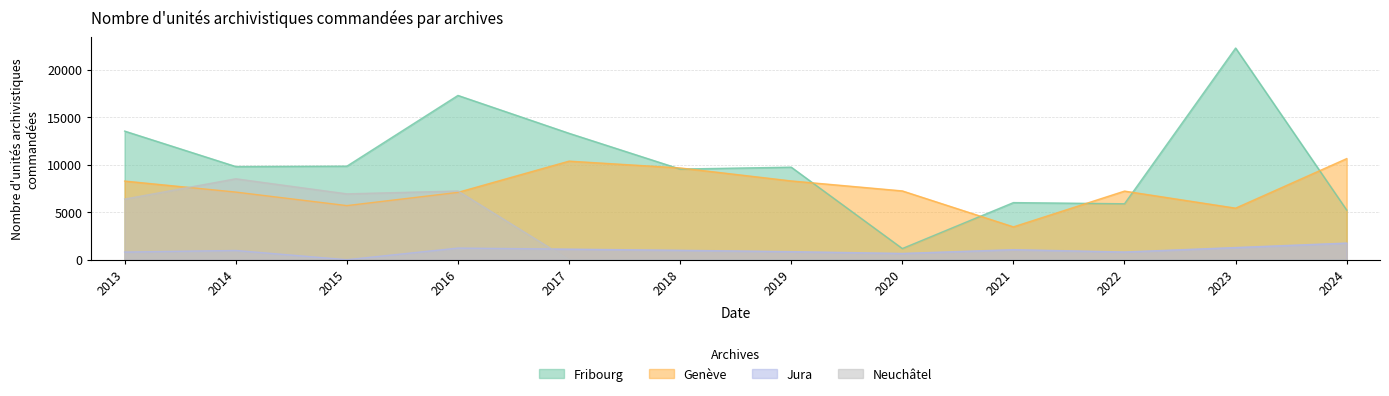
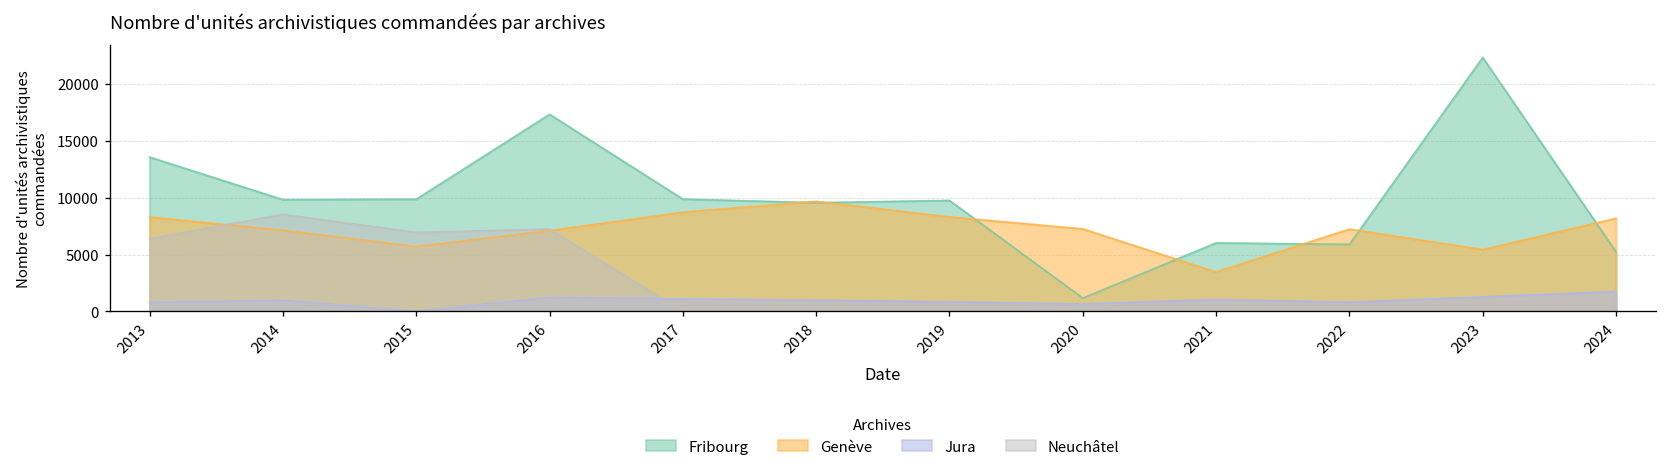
  {
    "Fribourg": {
      "2013": 14000,
      "2014": 10000,
      "2015": 10000,
      "2016": 17000,
-     "2017": 13000,
+     "2017": 10000,
      "2019": 10000,
      "2020": 1000,
      "2021": 6000,
      "2022": 6000,
      "2023": 22000,
      "2024": 5000
    },
    "Genève": {
      "2013": 8000,
      "2014": 7000,
      "2015": 6000,
-     "2017": 10000,
+     "2017": 9000,
      "2019": 8000,
      "2020": 7000,
      "2021": 3000,
      "2022": 7000,
      "2023": 5000,
-     "2024": 11000
+     "2024": 8000
    }
  }
